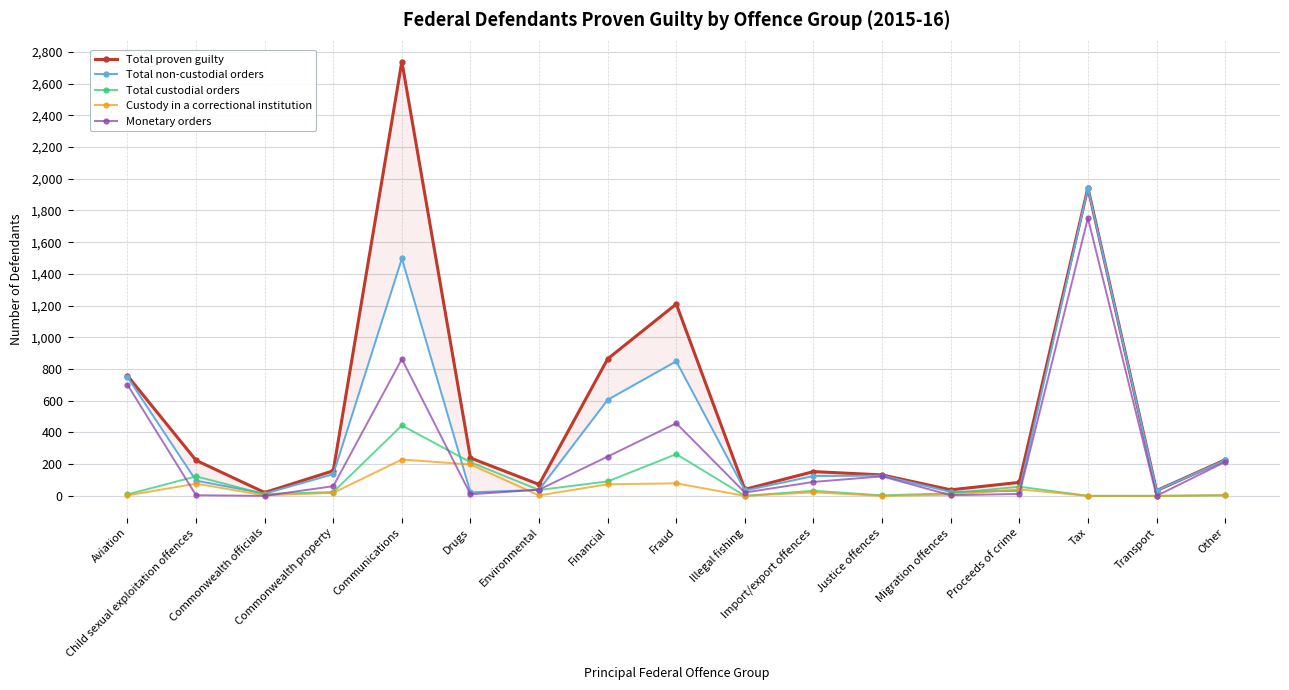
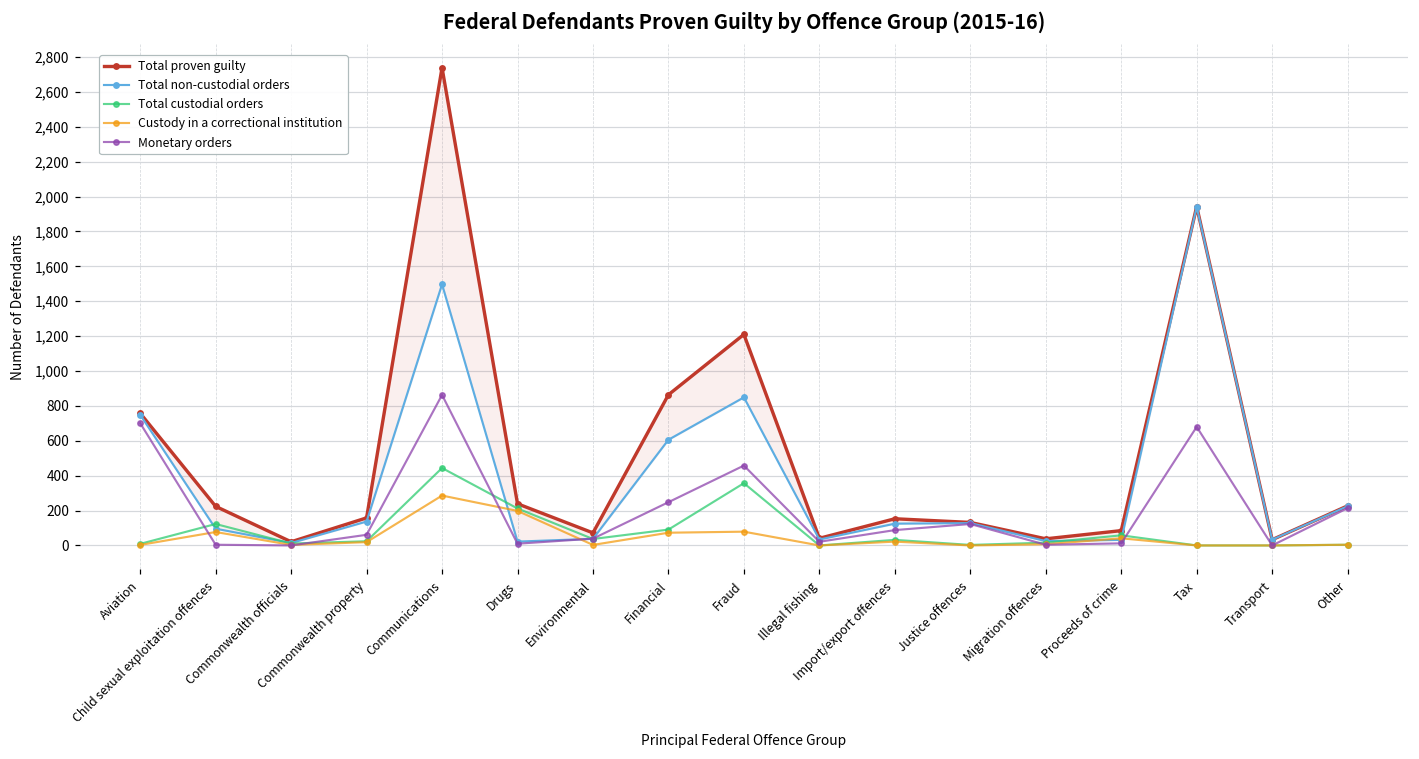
  {
    "Total proven guilty": {
      "Child sexual exploitation offences": "220",
      "Commonwealth property": "160",
      "Communications": "2,740",
      "Drugs": "240",
      "Environmental": "70",
      "Financial": "860",
      "Fraud": "1,210",
      "Import/export offences": "150",
      "Proceeds of crime": "90"
    },
    "Total non-custodial orders": {
      "Child sexual exploitation offences": "100",
      "Commonwealth property": "140",
      "Communications": "1,500",
      "Financial": "610",
      "Fraud": "850",
      "Import/export offences": "130"
    },
    "Total custodial orders": {
      "Child sexual exploitation offences": "120",
      "Communications": "440",
      "Financial": "90",
-     "Fraud": "260",
+     "Fraud": "360",
      "Proceeds of crime": "60"
    },
    "Custody in a correctional institution": {
      "Child sexual exploitation offences": "80",
-     "Communications": "230",
+     "Communications": "290",
      "Environmental": "0",
      "Financial": "70",
      "Fraud": "80"
    },
    "Monetary orders": {
      "Aviation": "700",
      "Child sexual exploitation offences": "0",
      "Commonwealth property": "60",
      "Communications": "860",
      "Financial": "250",
      "Fraud": "460",
      "Import/export offences": "90",
      "Proceeds of crime": "10",
-     "Tax": "1,750"
+     "Tax": "680"
    }
  }
